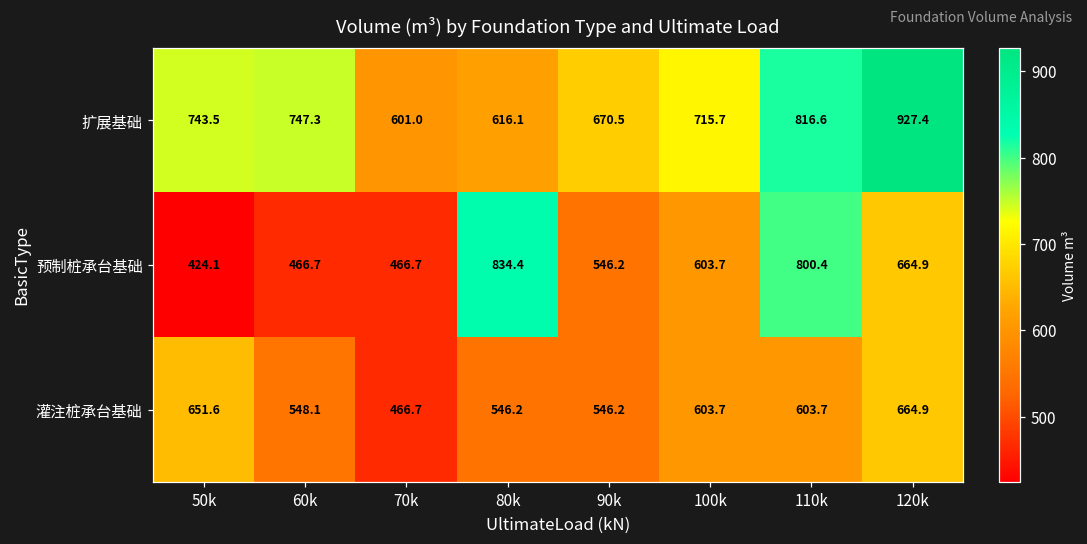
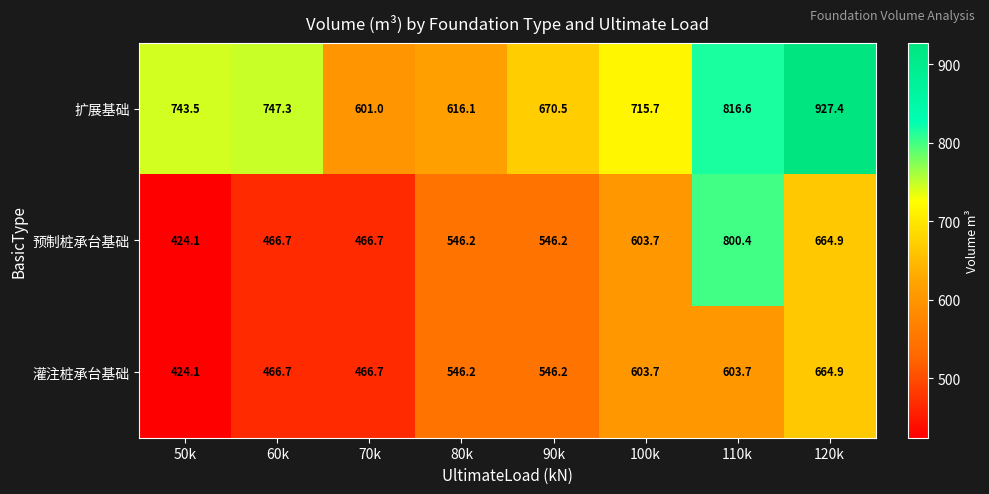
  {
    "扩展基础": {
      "50k": 743.5,
      "60k": 747.3,
      "70k": 601.0,
      "80k": 616.1,
      "90k": 670.5,
      "100k": 715.7,
      "110k": 816.6,
      "120k": 927.4
    },
    "预制桩承台基础": {
      "50k": 424.1,
      "60k": 466.7,
      "70k": 466.7,
-     "80k": 834.4,
+     "80k": 546.2,
      "90k": 546.2,
      "100k": 603.7,
      "110k": 800.4,
      "120k": 664.9
    },
    "灌注桩承台基础": {
-     "50k": 651.6,
-     "60k": 548.1,
+     "50k": 424.1,
+     "60k": 466.7,
      "70k": 466.7,
      "80k": 546.2,
      "90k": 546.2,
      "100k": 603.7,
      "110k": 603.7,
      "120k": 664.9
    }
  }
